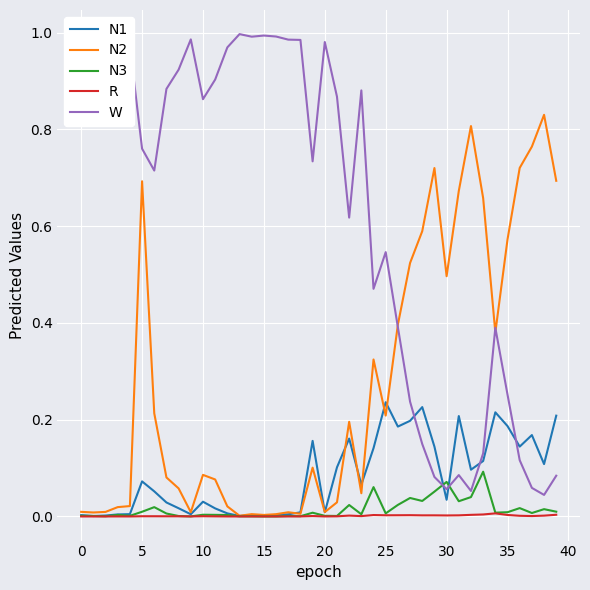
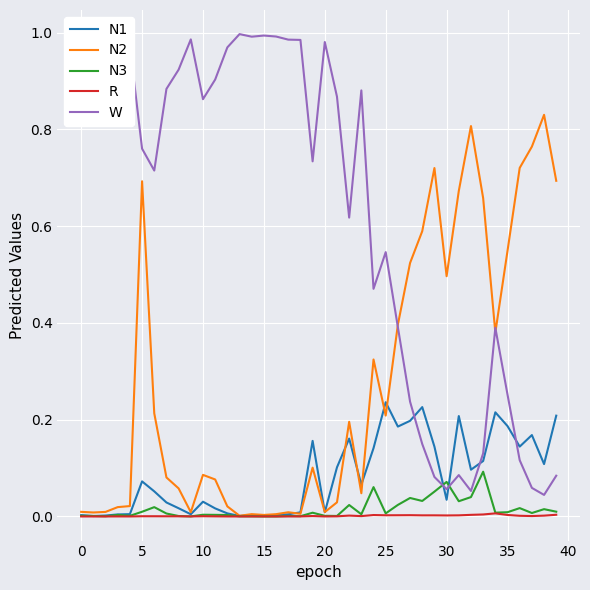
  {
    "N1": {
      "5": 0.07,
      "10": 0.03,
      "25": 0.24,
      "30": 0.03,
      "35": 0.19
    },
    "N2": {
      "0": 0.01,
      "5": 0.69,
      "10": 0.09,
      "25": 0.21,
      "30": 0.50,
-     "35": 0.57
+     "35": 0.55
    },
    "N3": {
      "5": 0.01,
      "30": 0.07,
      "35": 0.01
    },
    "R": {
      "5": 0.00,
      "30": 0.00,
      "35": 0.00
    },
    "W": {
      "5": 0.76,
      "10": 0.86,
      "15": 0.99,
      "20": 0.98,
      "25": 0.55,
      "30": 0.06,
      "35": 0.25
    }
  }
